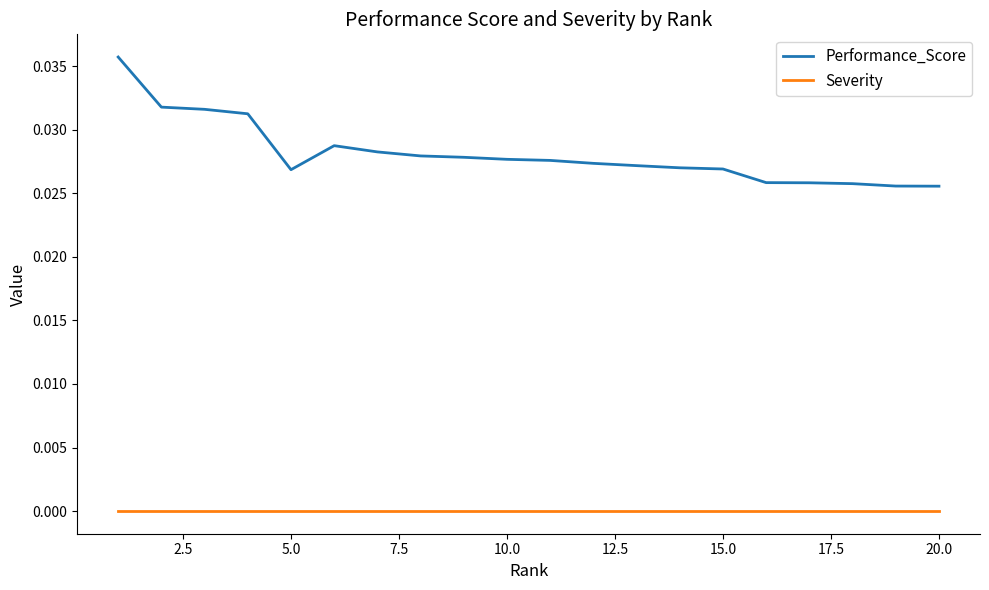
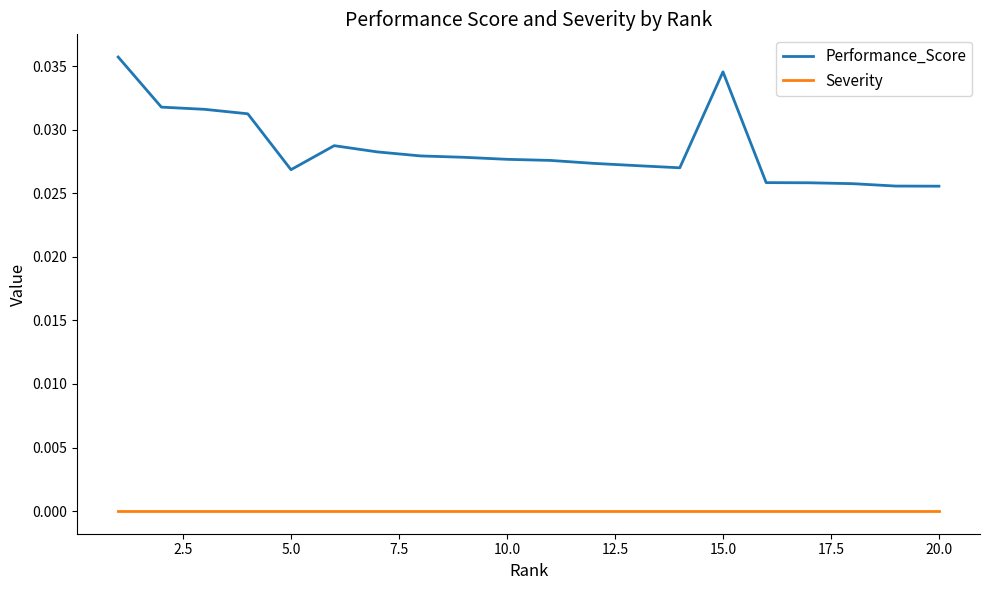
  {
    "Performance_Score": {
      "5.0": 0.0269,
      "10.0": 0.0277,
-     "15.0": 0.0269,
+     "15.0": 0.0346,
      "20.0": 0.0256
    },
    "Severity": {
      "5.0": 0.0000,
      "10.0": 0.0000,
      "15.0": 0.0000,
      "20.0": 0.0000
    }
  }
